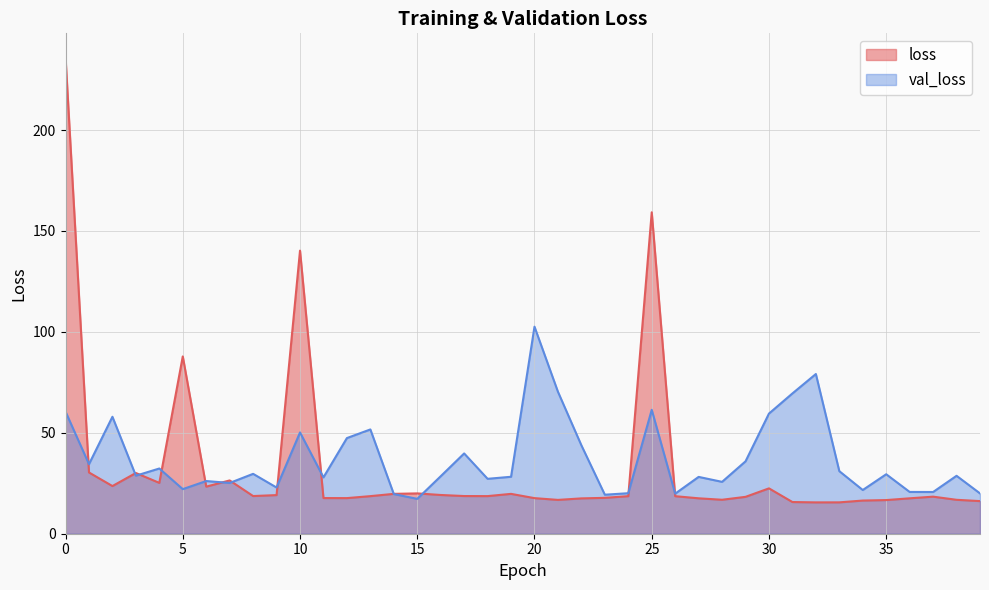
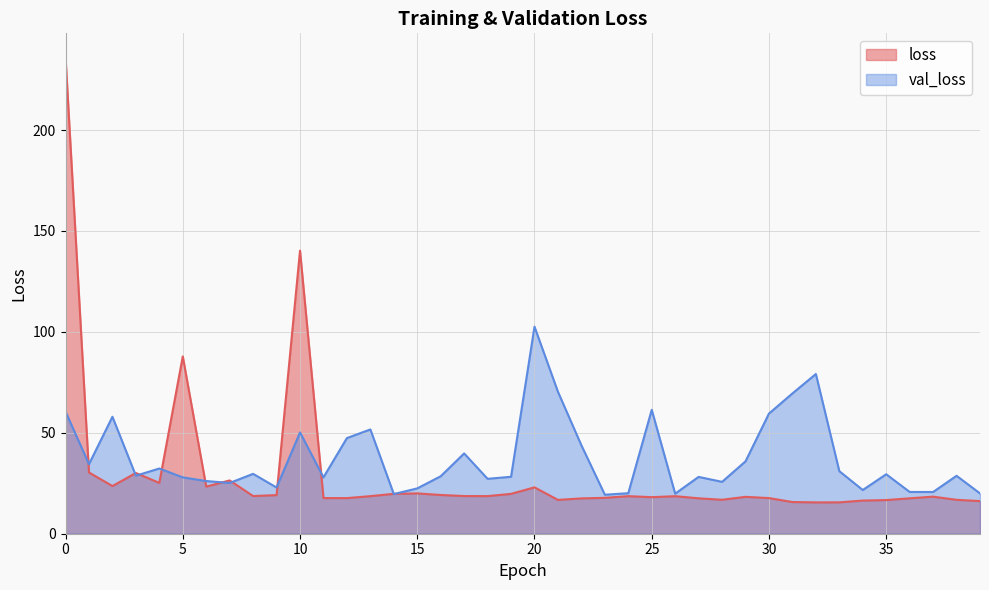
  {
    "loss": {
      "0": 236,
      "5": 88,
      "10": 140,
      "15": 20,
-     "20": 18,
-     "25": 159,
-     "30": 22,
+     "20": 23,
+     "25": 18,
+     "30": 18,
      "35": 17
    },
    "val_loss": {
      "0": 60,
-     "5": 22,
+     "5": 28,
      "10": 50,
-     "15": 17,
+     "15": 22,
      "20": 103,
      "25": 61,
      "30": 60,
      "35": 29
    }
  }
